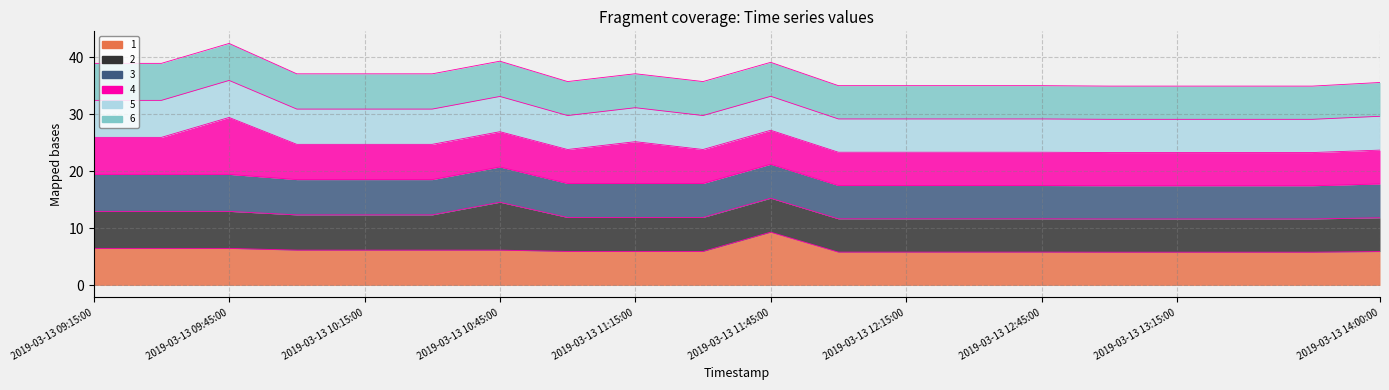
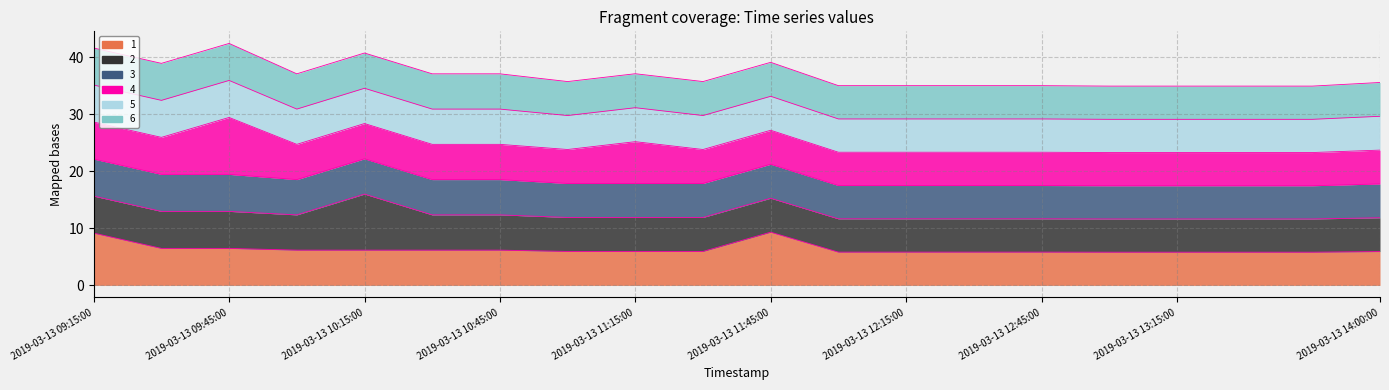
  {
    "1": {
-     "2019-03-13 09:15:00": 6,
+     "2019-03-13 09:15:00": 9,
      "2019-03-13 09:45:00": 6,
      "2019-03-13 10:15:00": 6,
      "2019-03-13 10:45:00": 6,
      "2019-03-13 11:15:00": 6,
      "2019-03-13 11:45:00": 9,
      "2019-03-13 12:15:00": 6,
      "2019-03-13 12:45:00": 6,
      "2019-03-13 13:15:00": 6,
      "2019-03-13 14:00:00": 6
    },
    "2": {
      "2019-03-13 09:15:00": 6,
      "2019-03-13 09:45:00": 6,
-     "2019-03-13 10:15:00": 6,
-     "2019-03-13 10:45:00": 8,
+     "2019-03-13 10:15:00": 10,
+     "2019-03-13 10:45:00": 6,
      "2019-03-13 11:15:00": 6,
      "2019-03-13 11:45:00": 6,
      "2019-03-13 12:15:00": 6,
      "2019-03-13 12:45:00": 6,
      "2019-03-13 13:15:00": 6,
      "2019-03-13 14:00:00": 6
    },
    "3": {
      "2019-03-13 09:15:00": 6,
      "2019-03-13 09:45:00": 6,
      "2019-03-13 10:15:00": 6,
      "2019-03-13 10:45:00": 6,
      "2019-03-13 11:15:00": 6,
      "2019-03-13 11:45:00": 6,
      "2019-03-13 12:15:00": 6,
      "2019-03-13 12:45:00": 6,
      "2019-03-13 13:15:00": 6,
      "2019-03-13 14:00:00": 6
    },
    "4": {
      "2019-03-13 09:15:00": 6,
      "2019-03-13 09:45:00": 10,
      "2019-03-13 10:15:00": 6,
      "2019-03-13 10:45:00": 6,
      "2019-03-13 11:15:00": 7,
      "2019-03-13 11:45:00": 6,
      "2019-03-13 12:15:00": 6,
      "2019-03-13 12:45:00": 6,
      "2019-03-13 13:15:00": 6,
      "2019-03-13 14:00:00": 6
    }
  }
